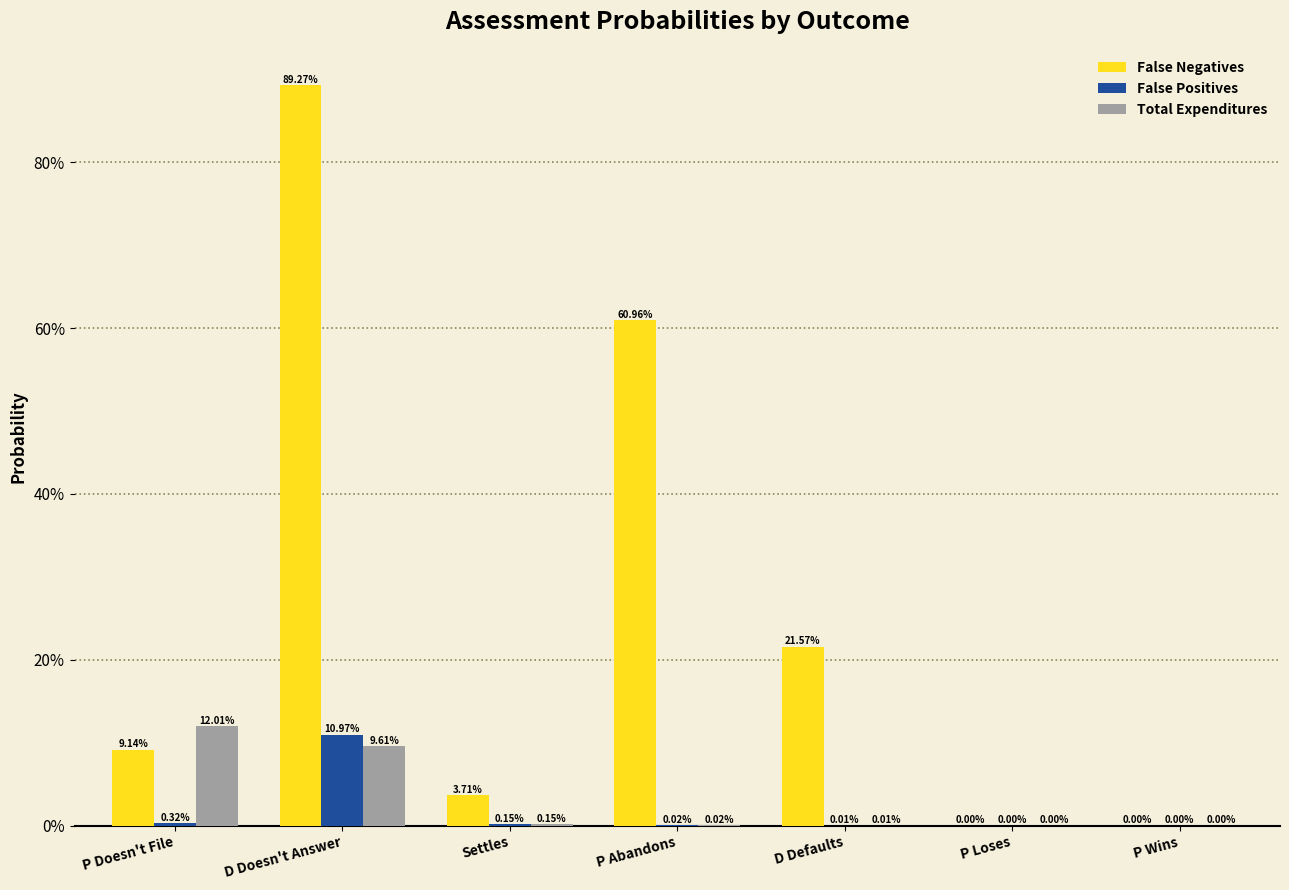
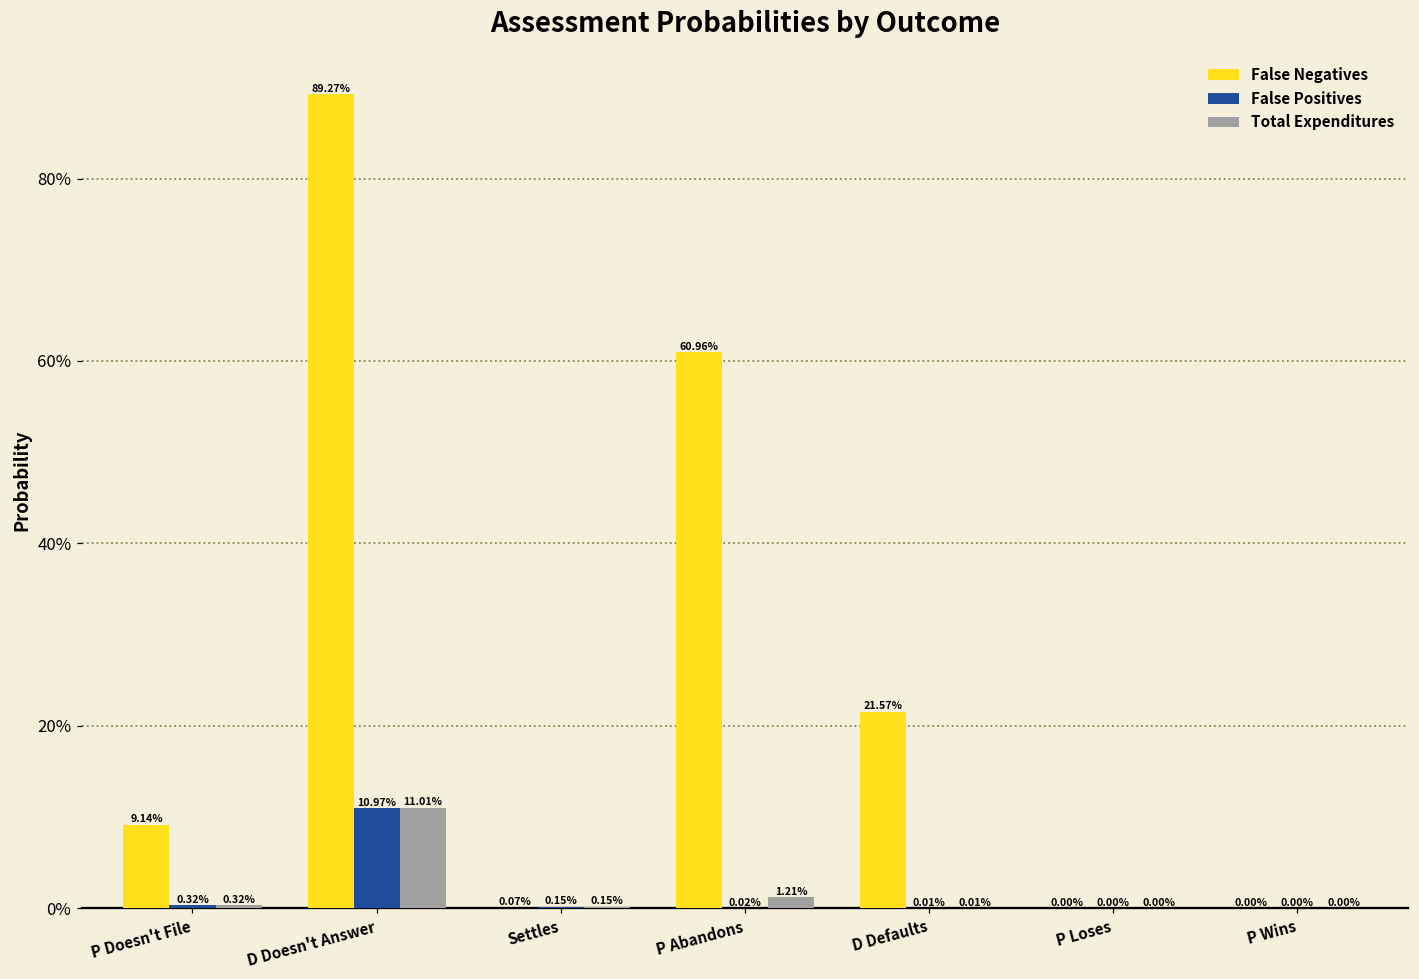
  {
    "False Negatives": {
      "P Doesn't File": "9.14%",
      "D Doesn't Answer": "89.27%",
-     "Settles": "3.71%",
+     "Settles": "0.07%",
      "P Abandons": "60.96%",
      "D Defaults": "21.57%",
      "P Loses": "0.00%",
      "P Wins": "0.00%"
    },
    "False Positives": {
      "P Doesn't File": "0.32%",
      "D Doesn't Answer": "10.97%",
      "Settles": "0.15%",
      "P Abandons": "0.02%",
      "D Defaults": "0.01%",
      "P Loses": "0.00%",
      "P Wins": "0.00%"
    },
    "Total Expenditures": {
-     "P Doesn't File": "12.01%",
-     "D Doesn't Answer": "9.61%",
+     "P Doesn't File": "0.32%",
+     "D Doesn't Answer": "11.01%",
      "Settles": "0.15%",
-     "P Abandons": "0.02%",
+     "P Abandons": "1.21%",
      "D Defaults": "0.01%",
      "P Loses": "0.00%",
      "P Wins": "0.00%"
    }
  }
